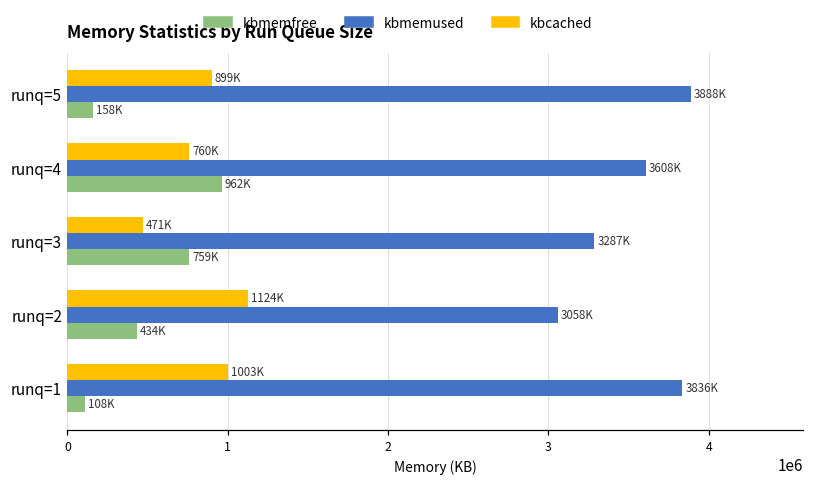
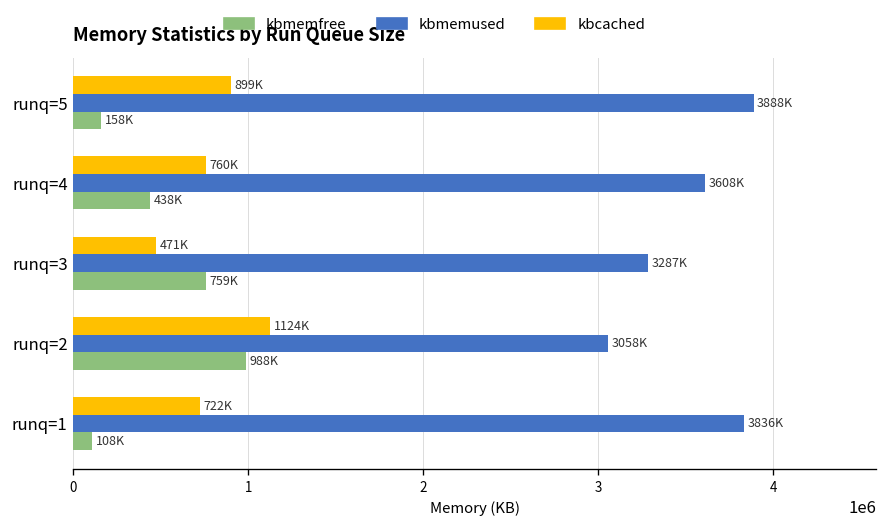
  {
    "kbmemfree": {
      "runq=5": "158K",
-     "runq=4": "962K",
+     "runq=4": "438K",
      "runq=3": "759K",
-     "runq=2": "434K",
+     "runq=2": "988K",
      "runq=1": "108K"
    },
    "kbmemused": {
      "runq=5": "3888K",
      "runq=4": "3608K",
      "runq=3": "3287K",
      "runq=2": "3058K",
      "runq=1": "3836K"
    },
    "kbcached": {
      "runq=5": "899K",
      "runq=4": "760K",
      "runq=3": "471K",
      "runq=2": "1124K",
-     "runq=1": "1003K"
+     "runq=1": "722K"
    }
  }
